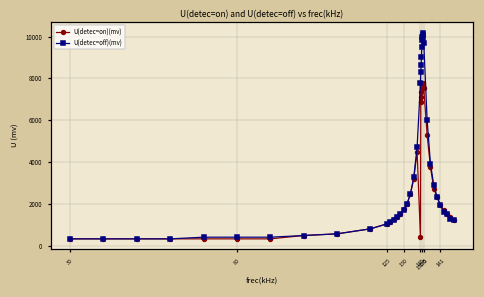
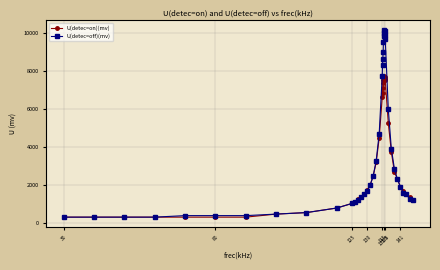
  {
    "U(detec=on)(mv)": {
-     "135": 400,
+     "135": 6600,
      "135.5": 7600,
      "136": 7500
    },
    "U(detec=off)(mv)": {
      "135.5": 9800,
      "136": 9700
    }
  }
